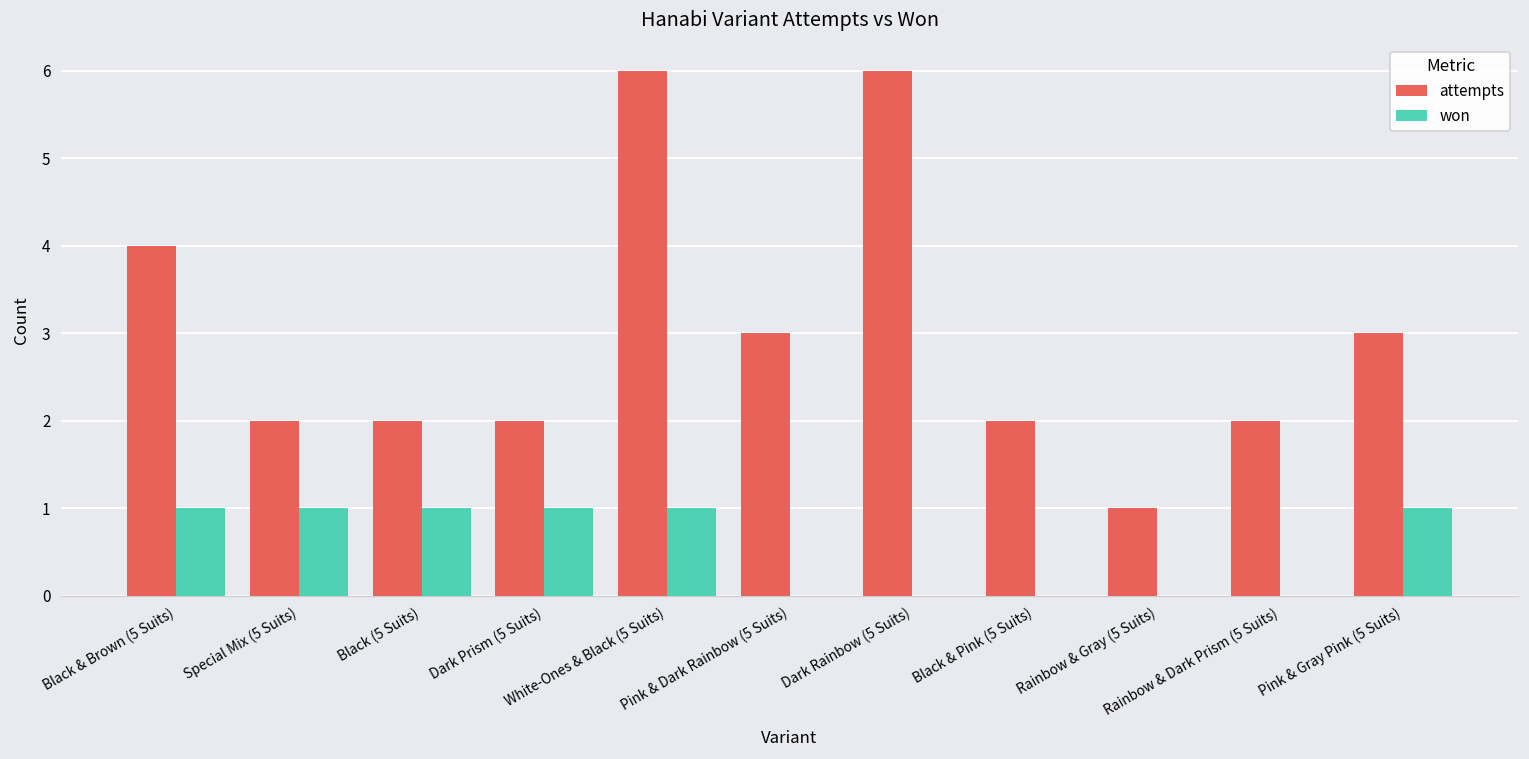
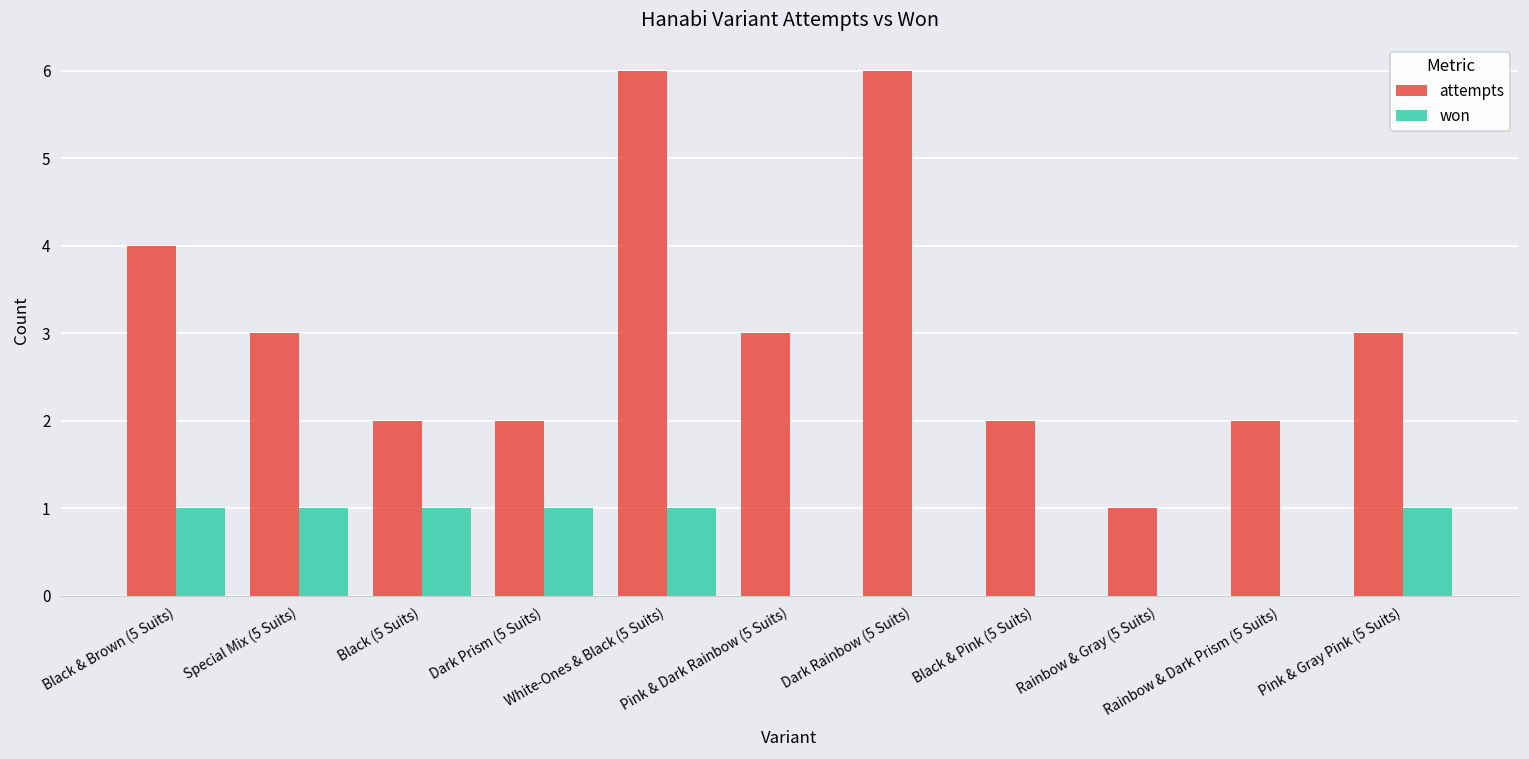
  {
    "attempts": {
      "Black & Brown (5 Suits)": 4,
-     "Special Mix (5 Suits)": 2,
+     "Special Mix (5 Suits)": 3,
      "Black (5 Suits)": 2,
      "Dark Prism (5 Suits)": 2,
      "White-Ones & Black (5 Suits)": 6,
      "Pink & Dark Rainbow (5 Suits)": 3,
      "Dark Rainbow (5 Suits)": 6,
      "Black & Pink (5 Suits)": 2,
      "Rainbow & Gray (5 Suits)": 1,
      "Rainbow & Dark Prism (5 Suits)": 2,
      "Pink & Gray Pink (5 Suits)": 3
    },
    "won": {
      "Black & Brown (5 Suits)": 1,
      "Special Mix (5 Suits)": 1,
      "Black (5 Suits)": 1,
      "Dark Prism (5 Suits)": 1,
      "White-Ones & Black (5 Suits)": 1,
      "Pink & Dark Rainbow (5 Suits)": 0,
      "Dark Rainbow (5 Suits)": 0,
      "Black & Pink (5 Suits)": 0,
      "Rainbow & Gray (5 Suits)": 0,
      "Rainbow & Dark Prism (5 Suits)": 0,
      "Pink & Gray Pink (5 Suits)": 1
    }
  }
